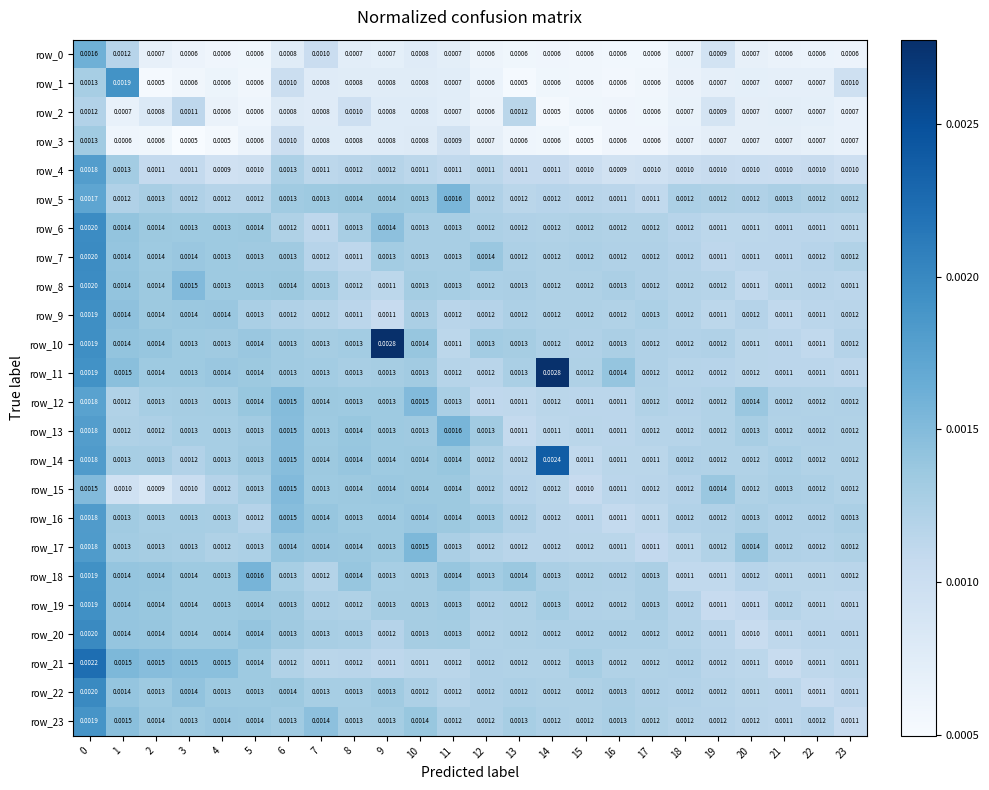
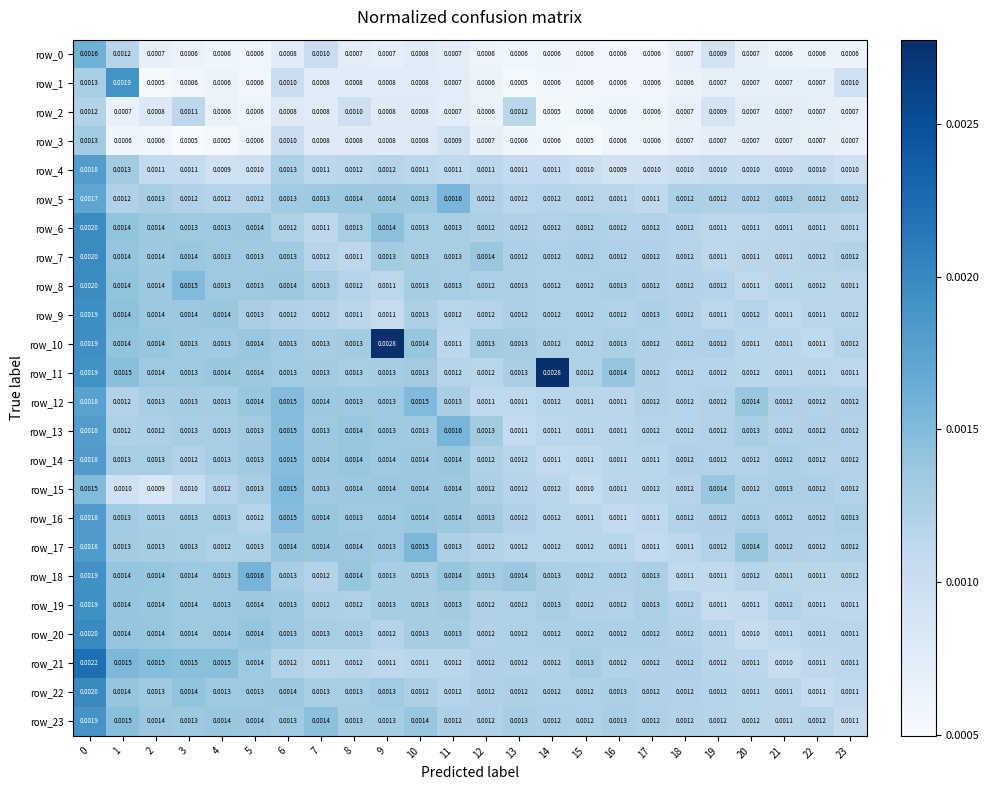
  {
    "row_14": {
      "0": 0.0018,
      "1": 0.0013,
      "2": 0.0013,
      "3": 0.0012,
      "4": 0.0013,
      "5": 0.0013,
      "6": 0.0015,
      "7": 0.0014,
      "8": 0.0014,
      "9": 0.0014,
      "10": 0.0014,
      "11": 0.0014,
      "12": 0.0012,
      "13": 0.0012,
-     "14": 0.0024,
+     "14": 0.0011,
      "15": 0.0011,
      "16": 0.0011,
      "17": 0.0011,
      "18": 0.0012,
      "19": 0.0012,
      "20": 0.0012,
      "21": 0.0012,
      "22": 0.0012,
      "23": 0.0012
    }
  }
